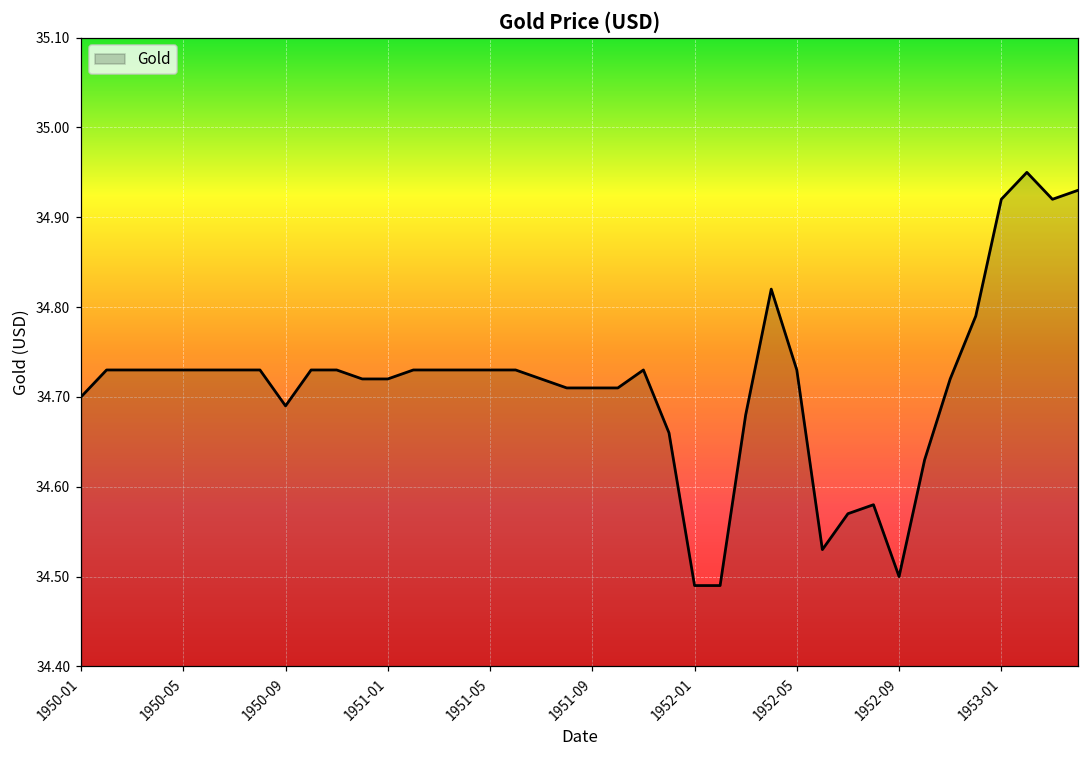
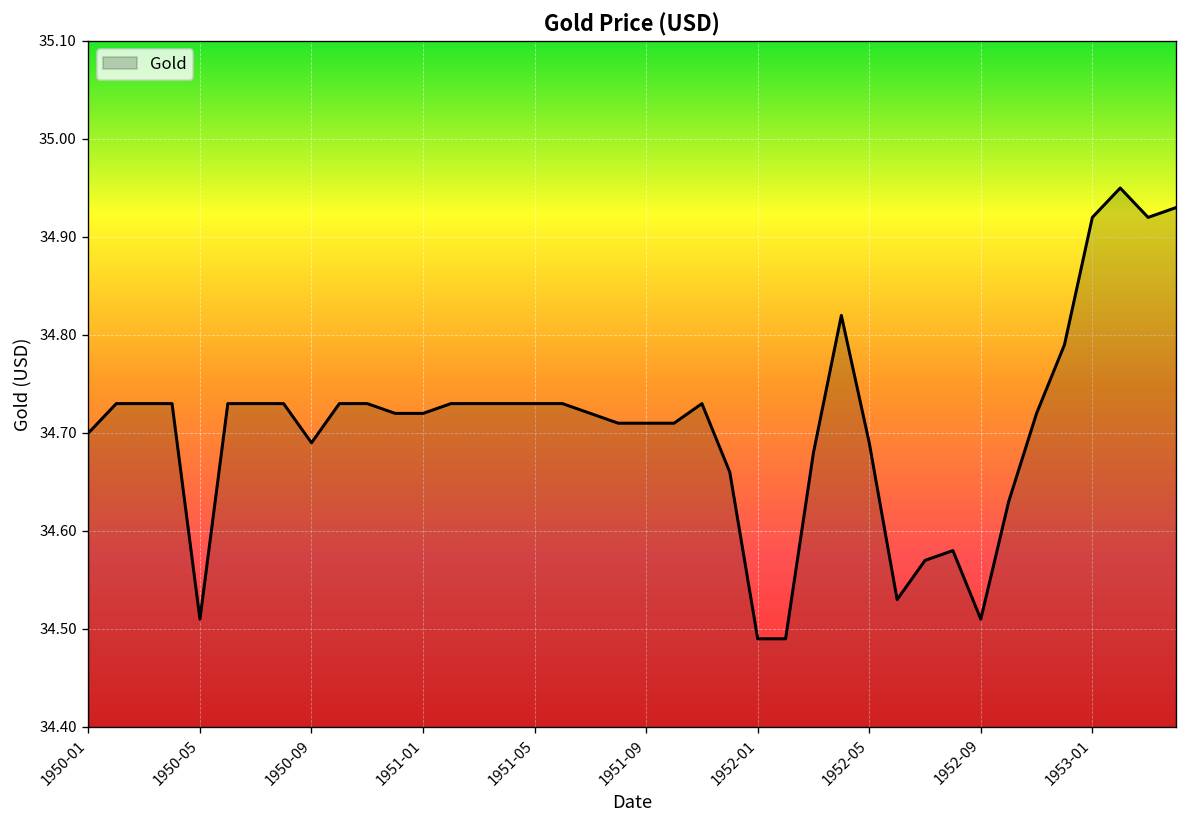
  {
    "1950-01": 34.70,
-   "1950-05": 34.73,
+   "1950-05": 34.51,
    "1950-09": 34.69,
    "1951-01": 34.72,
    "1951-05": 34.73,
    "1951-09": 34.71,
    "1952-01": 34.49,
-   "1952-05": 34.73,
-   "1952-09": 34.50,
+   "1952-05": 34.69,
+   "1952-09": 34.51,
    "1953-01": 34.92
  }
